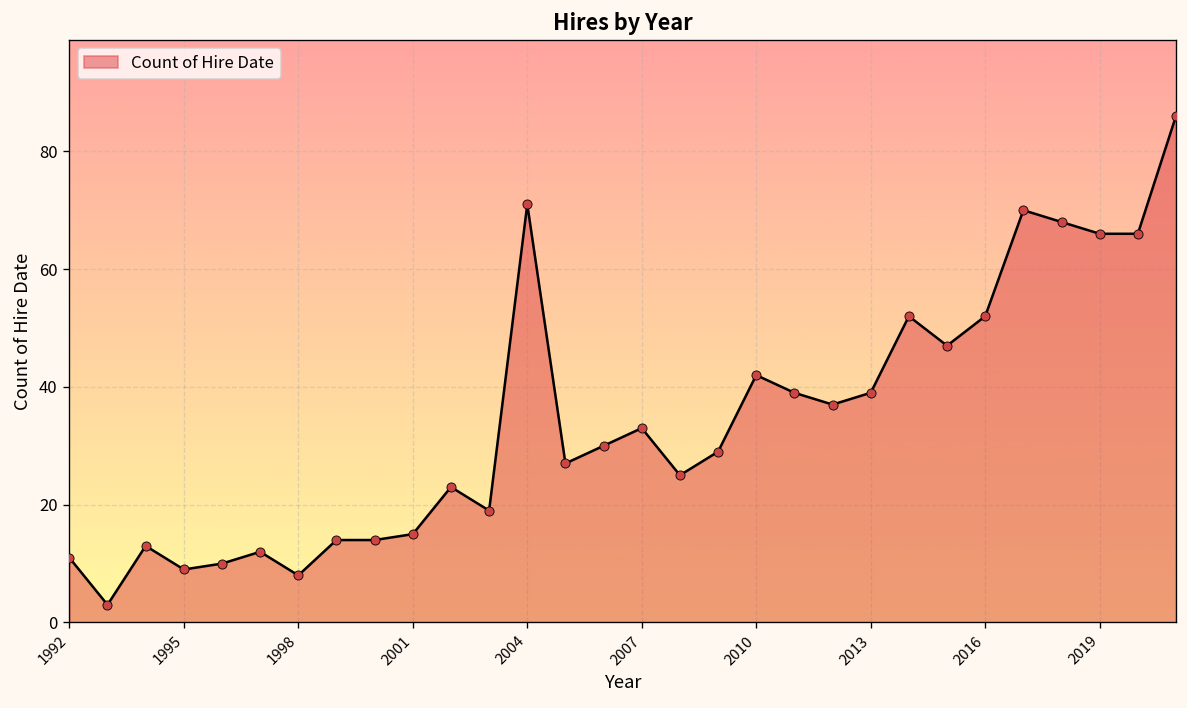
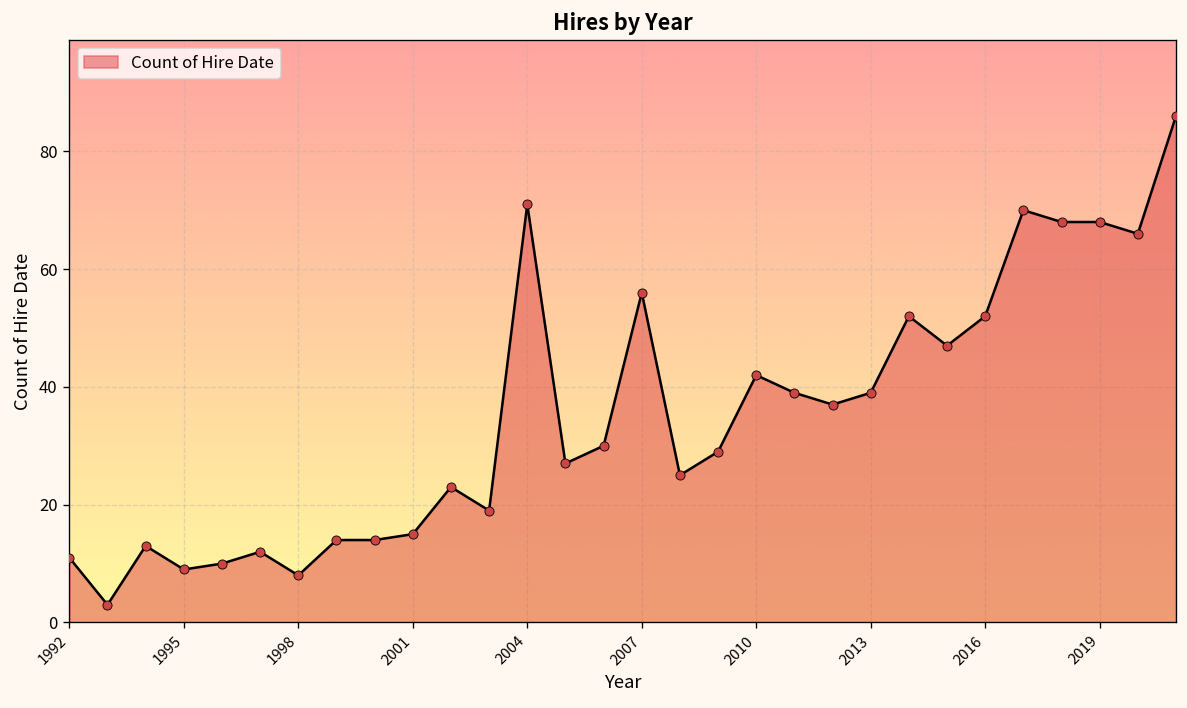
  {
    "1992": 11,
    "1995": 9,
    "1998": 8,
    "2001": 15,
    "2004": 71,
-   "2007": 33,
+   "2007": 56,
    "2010": 42,
    "2013": 39,
    "2016": 52,
-   "2019": 66
+   "2019": 68
  }
